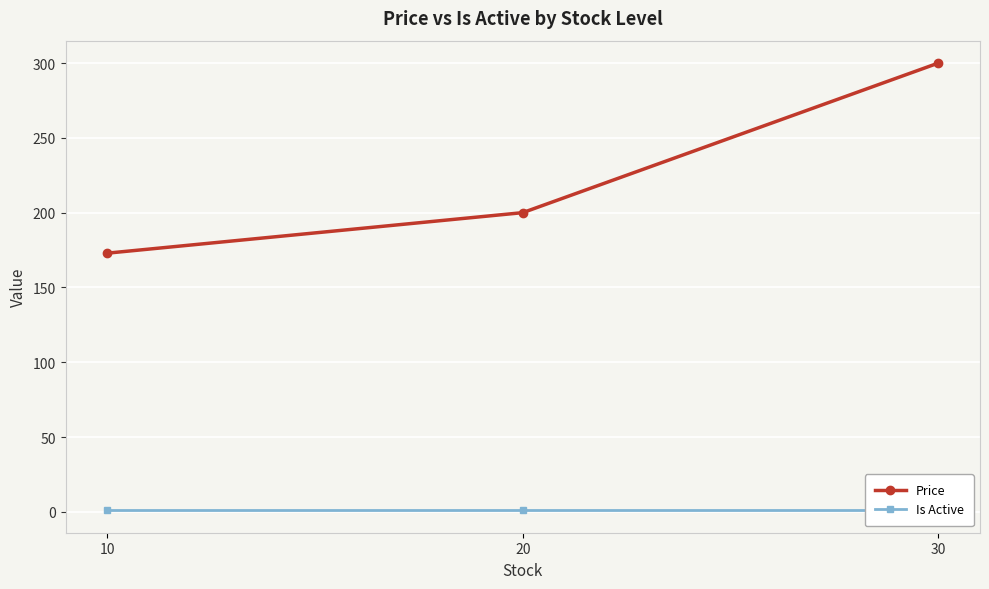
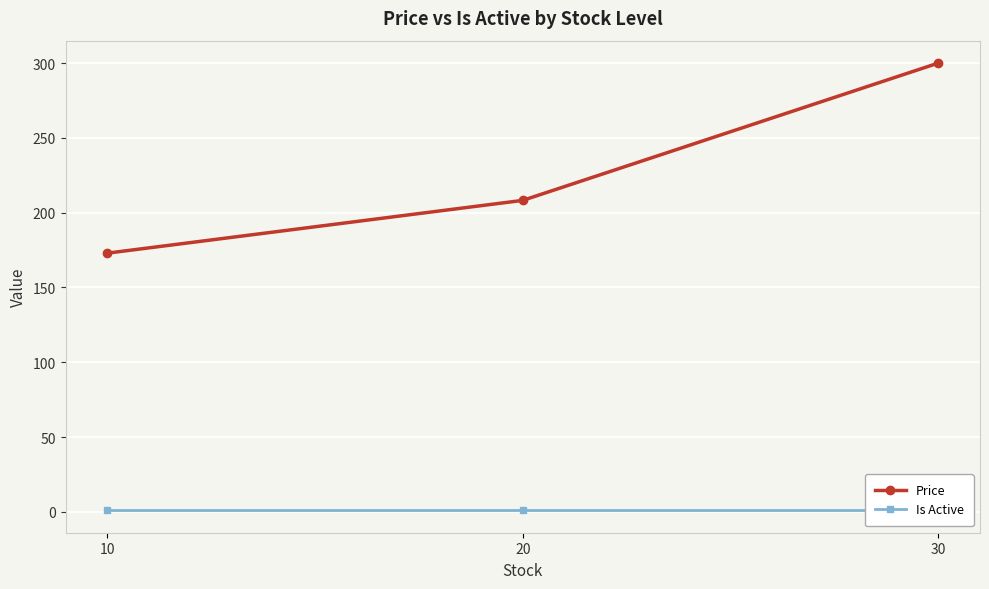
  {
    "Price": {
      "10": 173,
-     "20": 200,
+     "20": 208,
      "30": 300
    },
    "Is Active": {
      "10": 1,
      "20": 1
    }
  }
